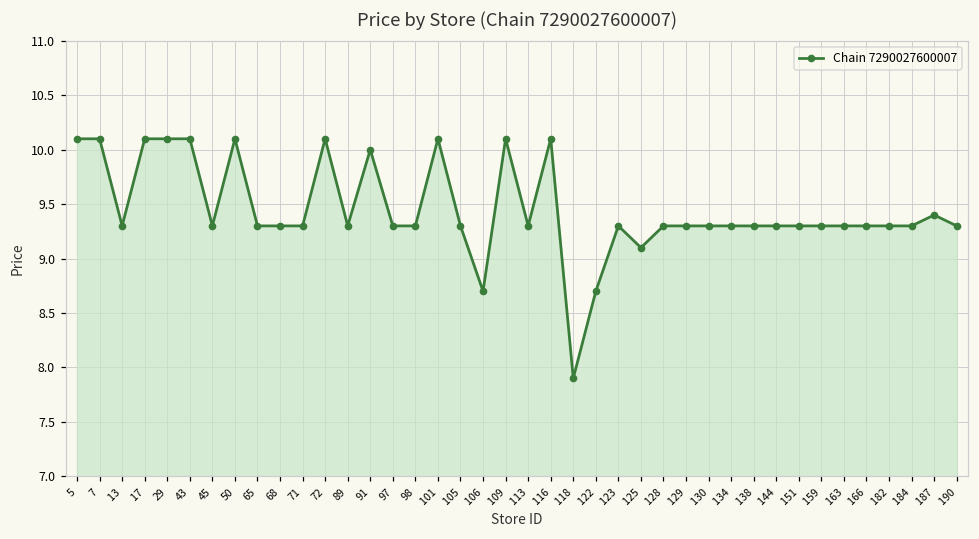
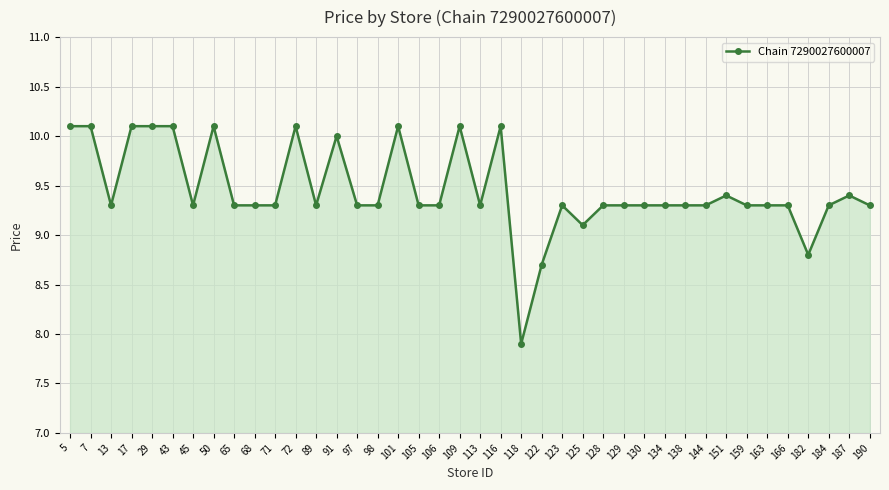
  {
    "5": 10.1,
    "7": 10.1,
    "13": 9.3,
    "17": 10.1,
    "29": 10.1,
    "43": 10.1,
    "45": 9.3,
    "50": 10.1,
    "65": 9.3,
    "68": 9.3,
    "71": 9.3,
    "72": 10.1,
    "89": 9.3,
    "91": 10.0,
    "97": 9.3,
    "98": 9.3,
    "101": 10.1,
    "105": 9.3,
-   "106": 8.7,
+   "106": 9.3,
    "109": 10.1,
    "113": 9.3,
    "116": 10.1,
    "118": 7.9,
    "122": 8.7,
    "123": 9.3,
    "125": 9.1,
    "128": 9.3,
    "129": 9.3,
    "130": 9.3,
    "134": 9.3,
    "138": 9.3,
    "144": 9.3,
-   "151": 9.3,
+   "151": 9.4,
    "159": 9.3,
    "163": 9.3,
    "166": 9.3,
-   "182": 9.3,
+   "182": 8.8,
    "184": 9.3,
    "187": 9.4,
    "190": 9.3
  }
